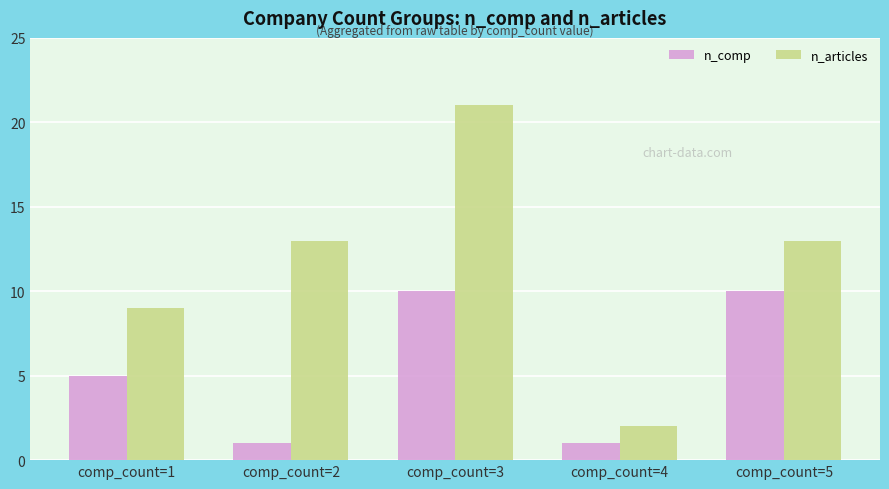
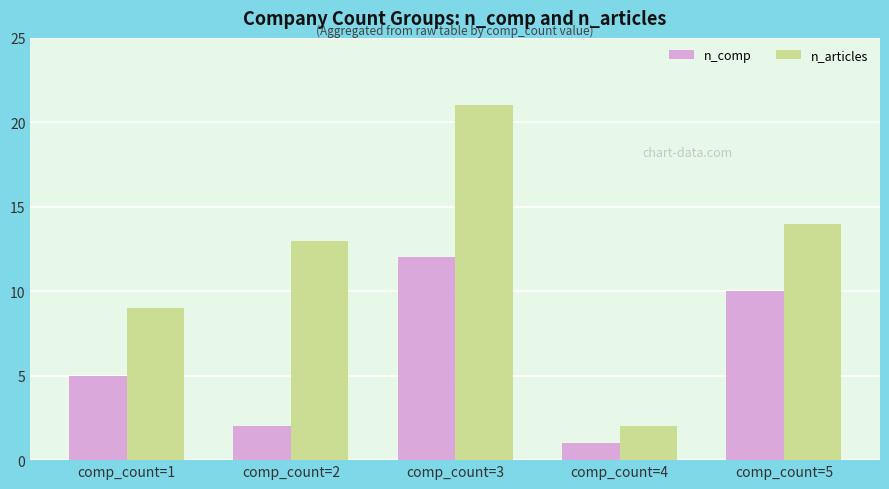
  {
    "n_comp": {
      "comp_count=1": 5,
-     "comp_count=2": 1,
-     "comp_count=3": 10,
+     "comp_count=2": 2,
+     "comp_count=3": 12,
      "comp_count=4": 1,
      "comp_count=5": 10
    },
    "n_articles": {
      "comp_count=1": 9,
      "comp_count=2": 13,
      "comp_count=3": 21,
      "comp_count=4": 2,
-     "comp_count=5": 13
+     "comp_count=5": 14
    }
  }
